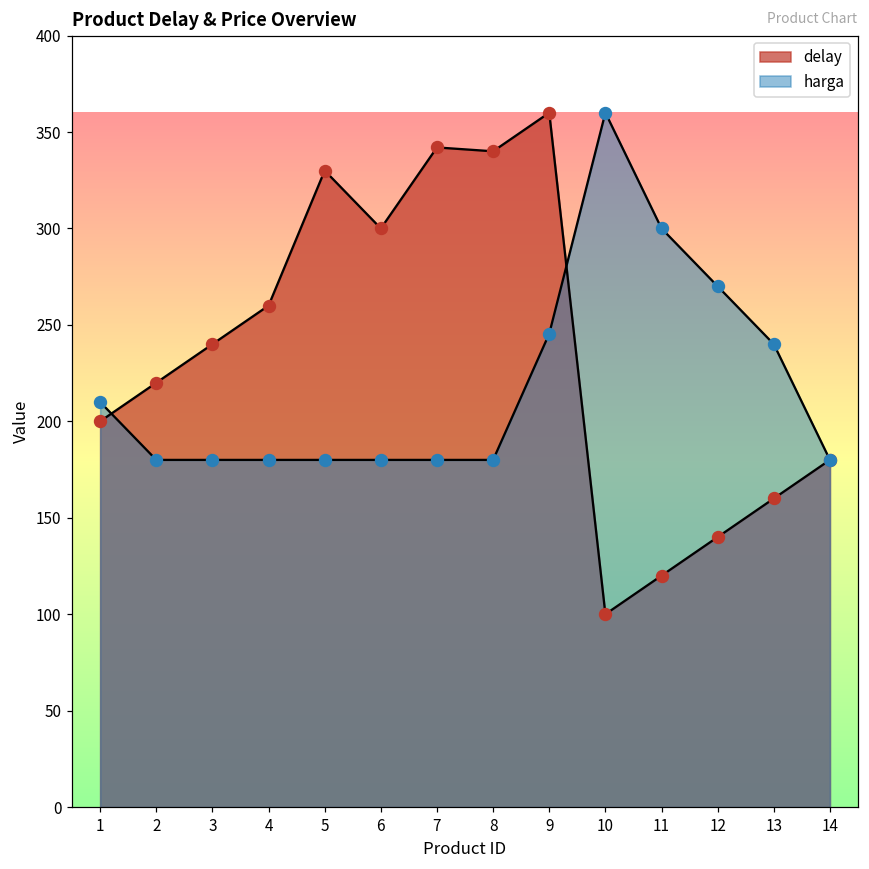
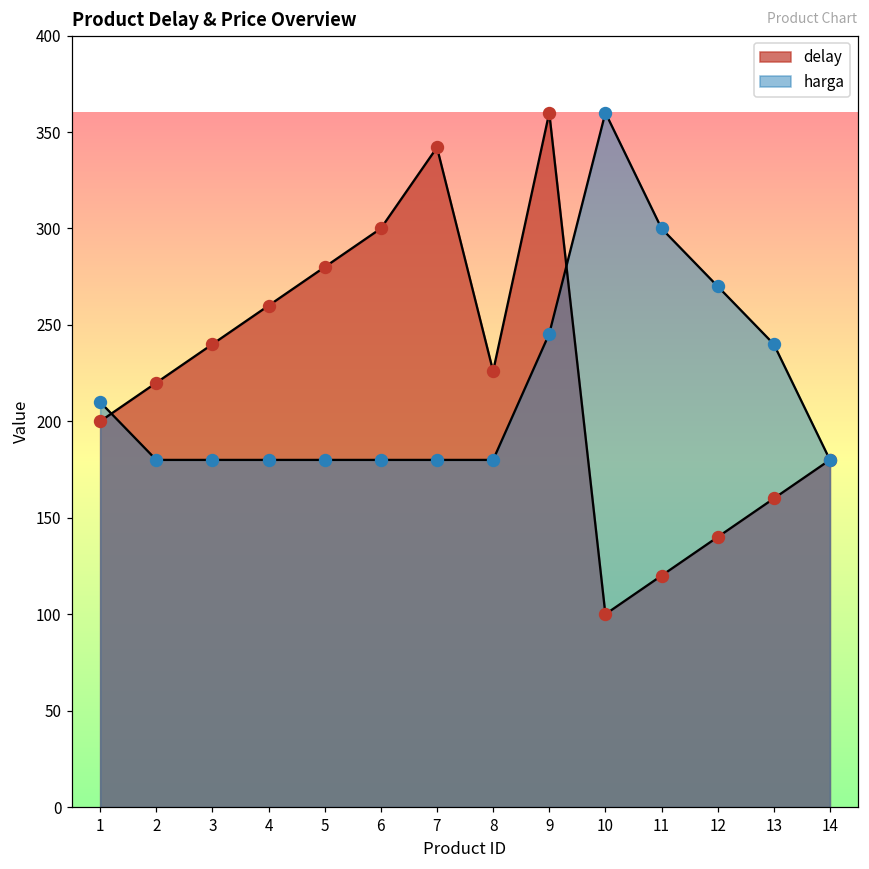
  {
    "delay": {
      "1": 200,
      "2": 220,
      "3": 240,
      "4": 260,
-     "5": 330,
+     "5": 280,
      "6": 300,
      "7": 342,
-     "8": 340,
+     "8": 226,
      "9": 360,
      "10": 100,
      "11": 120,
      "12": 140,
      "13": 160
    },
    "harga": {
      "1": 210,
      "2": 180,
      "3": 180,
      "4": 180,
      "5": 180,
      "6": 180,
      "7": 180,
      "8": 180,
      "9": 245,
      "10": 360,
      "11": 300,
      "12": 270,
      "13": 240
    }
  }
